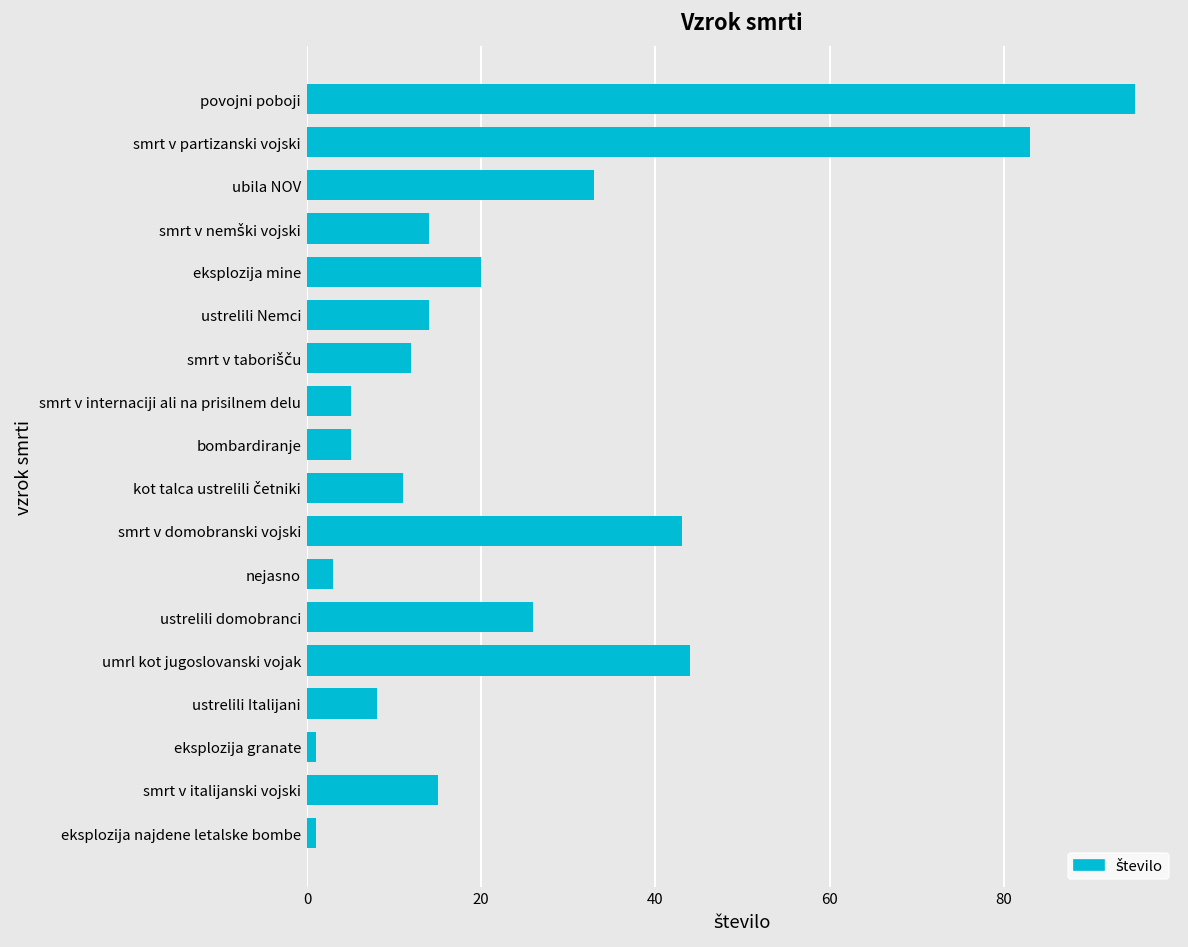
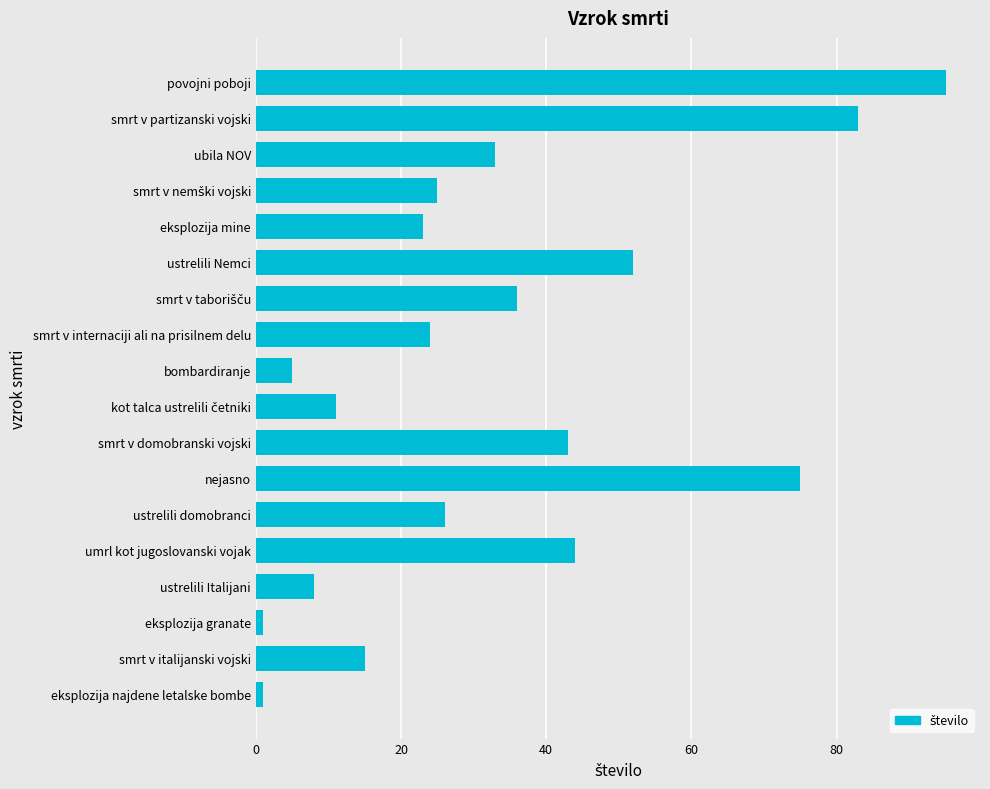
  {
    "povojni poboji": 95,
    "smrt v partizanski vojski": 83,
    "ubila NOV": 33,
-   "smrt v nemški vojski": 14,
-   "eksplozija mine": 20,
-   "ustrelili Nemci": 14,
-   "smrt v taborišču": 12,
-   "smrt v internaciji ali na prisilnem delu": 5,
+   "smrt v nemški vojski": 25,
+   "eksplozija mine": 23,
+   "ustrelili Nemci": 52,
+   "smrt v taborišču": 36,
+   "smrt v internaciji ali na prisilnem delu": 24,
    "bombardiranje": 5,
    "kot talca ustrelili četniki": 11,
    "smrt v domobranski vojski": 43,
-   "nejasno": 3,
+   "nejasno": 75,
    "ustrelili domobranci": 26,
    "umrl kot jugoslovanski vojak": 44,
    "ustrelili Italijani": 8,
    "eksplozija granate": 1,
    "smrt v italijanski vojski": 15,
    "eksplozija najdene letalske bombe": 1
  }
